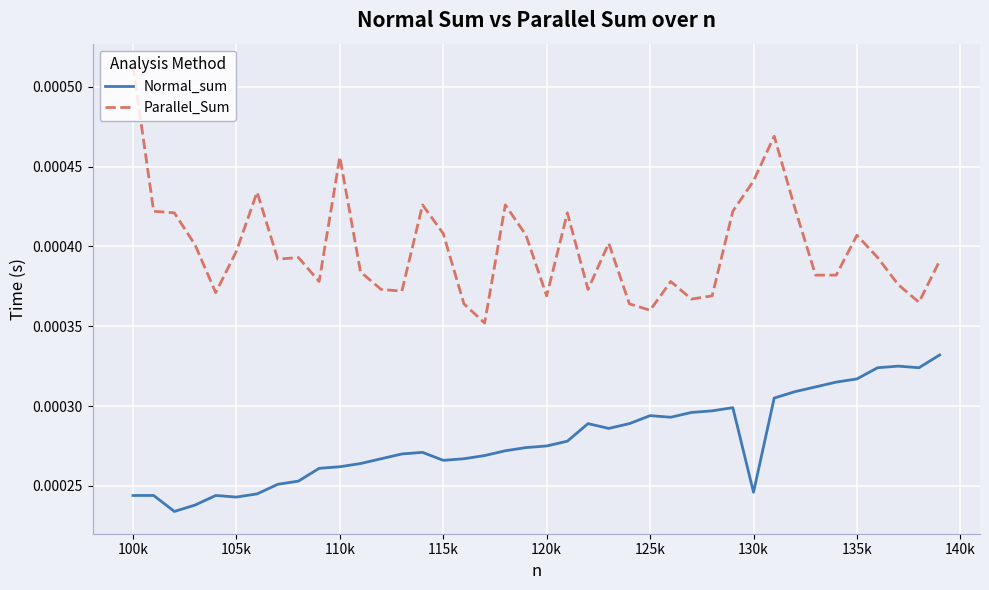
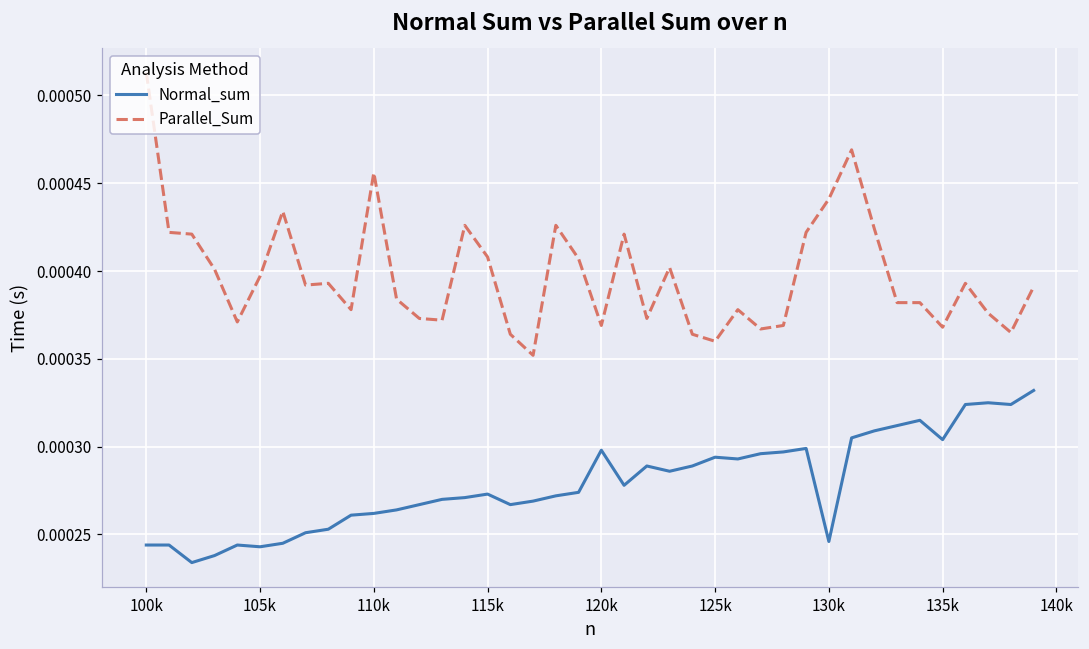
  {
    "Normal_sum": {
      "100k": 0.000244,
      "105k": 0.000243,
      "110k": 0.000262,
-     "115k": 0.000266,
-     "120k": 0.000275,
+     "115k": 0.000273,
+     "120k": 0.000298,
      "125k": 0.000294,
      "130k": 0.000246,
-     "135k": 0.000317
+     "135k": 0.000304
    },
    "Parallel_Sum": {
      "105k": 0.000397,
      "110k": 0.000456,
      "115k": 0.000408,
      "120k": 0.000369,
      "125k": 0.000360,
      "130k": 0.000441,
-     "135k": 0.000407
+     "135k": 0.000368
    }
  }
